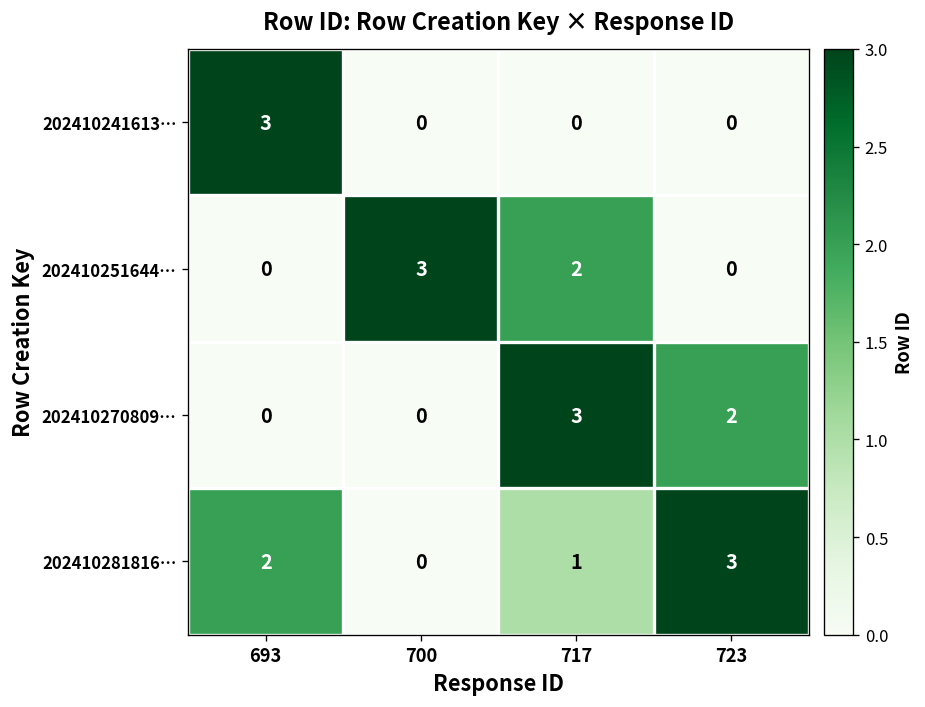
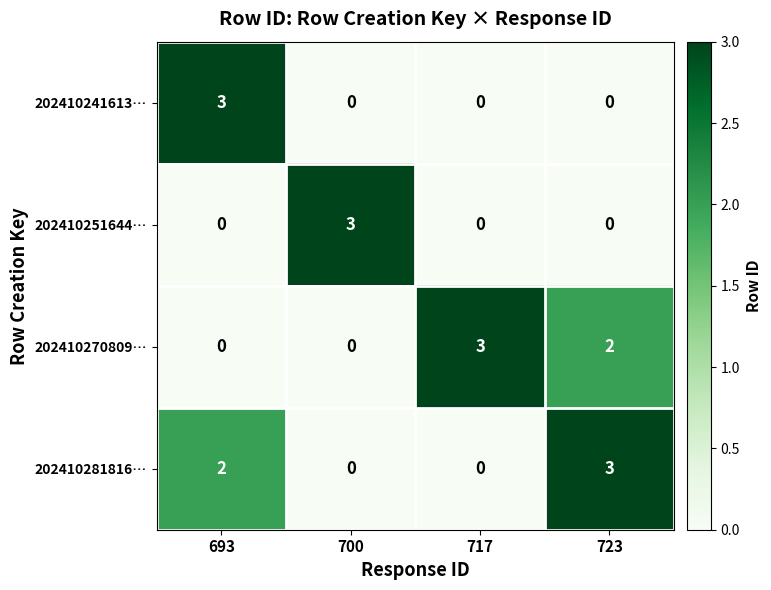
  {
    "202410241613…": {
      "693": 3,
      "700": 0,
      "717": 0,
      "723": 0
    },
    "202410251644…": {
      "693": 0,
      "700": 3,
-     "717": 2,
+     "717": 0,
      "723": 0
    },
    "202410270809…": {
      "693": 0,
      "700": 0,
      "717": 3,
      "723": 2
    },
    "202410281816…": {
      "693": 2,
      "700": 0,
-     "717": 1,
+     "717": 0,
      "723": 3
    }
  }
